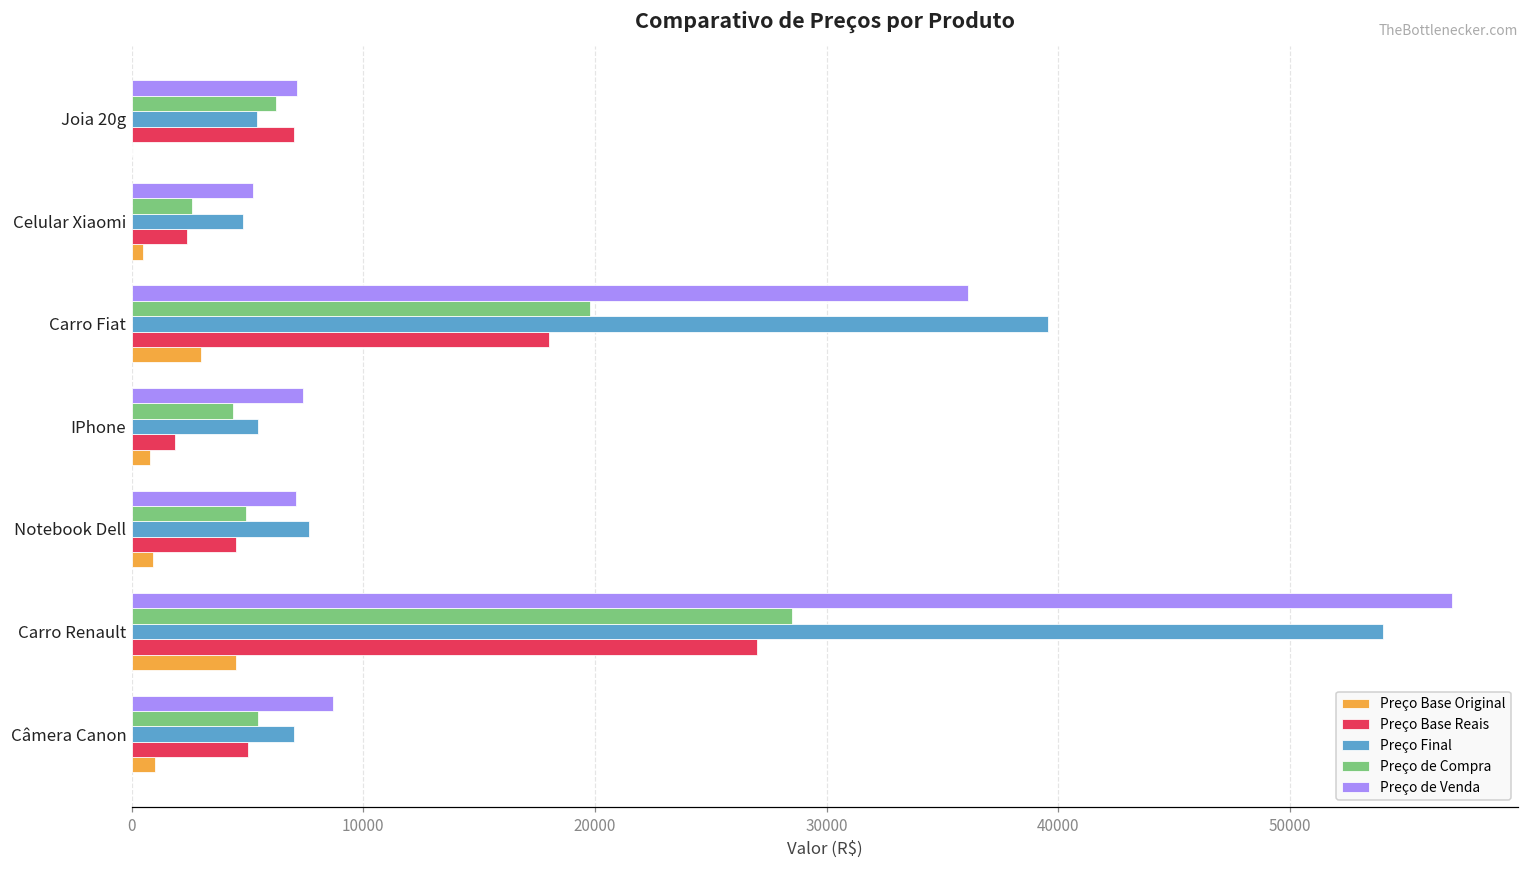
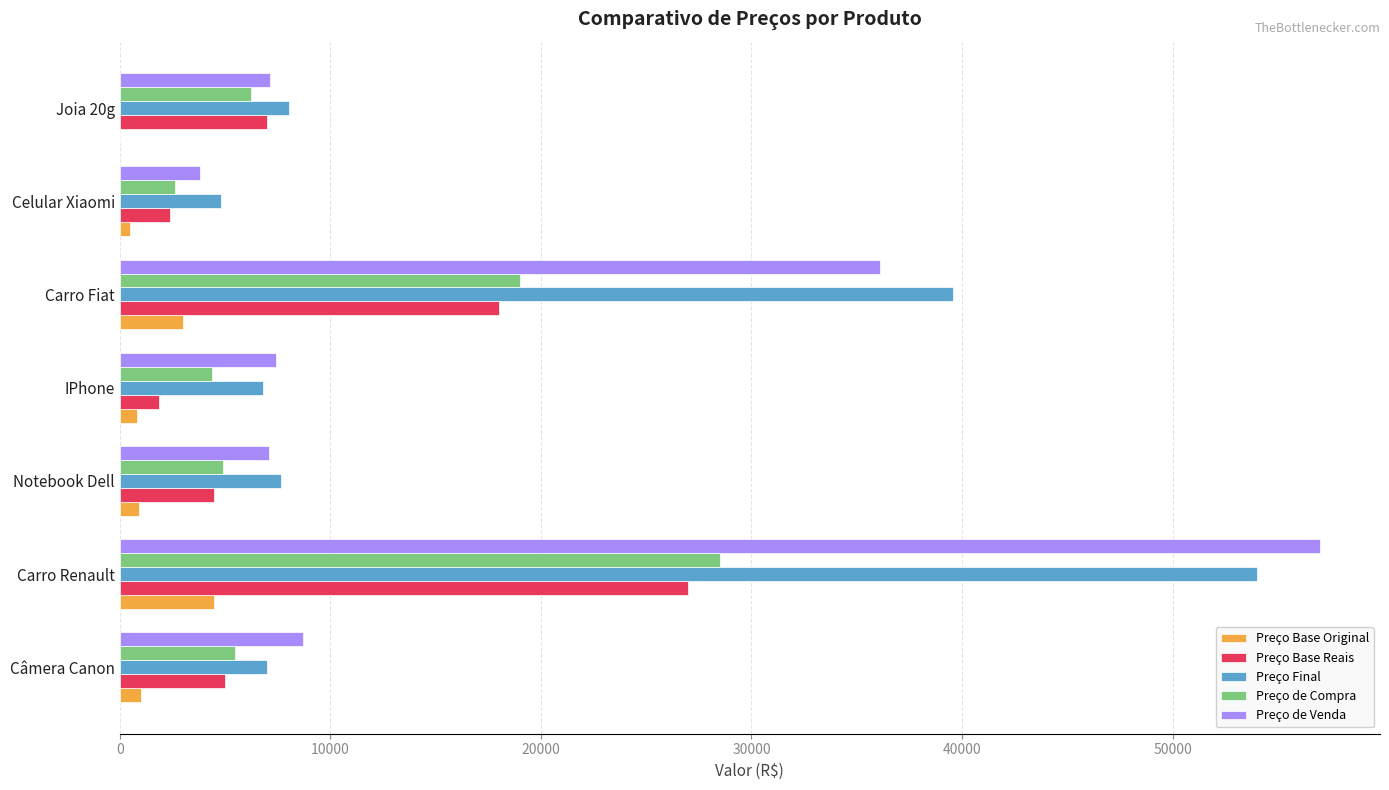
  {
    "Preço Base Original": {
      "Celular Xiaomi": 500,
      "Carro Fiat": 3000,
      "IPhone": 800,
      "Notebook Dell": 900,
      "Carro Renault": 4500,
      "Câmera Canon": 1000
    },
    "Preço Base Reais": {
      "Joia 20g": 7000,
      "Celular Xiaomi": 2400,
      "Carro Fiat": 18000,
      "IPhone": 1900,
      "Notebook Dell": 4500,
      "Carro Renault": 27000,
      "Câmera Canon": 5000
    },
    "Preço Final": {
-     "Joia 20g": 5400,
+     "Joia 20g": 8100,
      "Celular Xiaomi": 4800,
      "Carro Fiat": 39600,
-     "IPhone": 5500,
+     "IPhone": 6800,
      "Notebook Dell": 7600,
      "Carro Renault": 54000,
      "Câmera Canon": 7000
    },
    "Preço de Compra": {
      "Joia 20g": 6200,
      "Celular Xiaomi": 2600,
-     "Carro Fiat": 19800,
+     "Carro Fiat": 19000,
      "IPhone": 4400,
      "Notebook Dell": 4900,
      "Carro Renault": 28500,
      "Câmera Canon": 5500
    },
    "Preço de Venda": {
      "Joia 20g": 7100,
-     "Celular Xiaomi": 5200,
+     "Celular Xiaomi": 3800,
      "Carro Fiat": 36100,
      "IPhone": 7400,
      "Notebook Dell": 7100,
      "Carro Renault": 57000,
      "Câmera Canon": 8700
    }
  }
